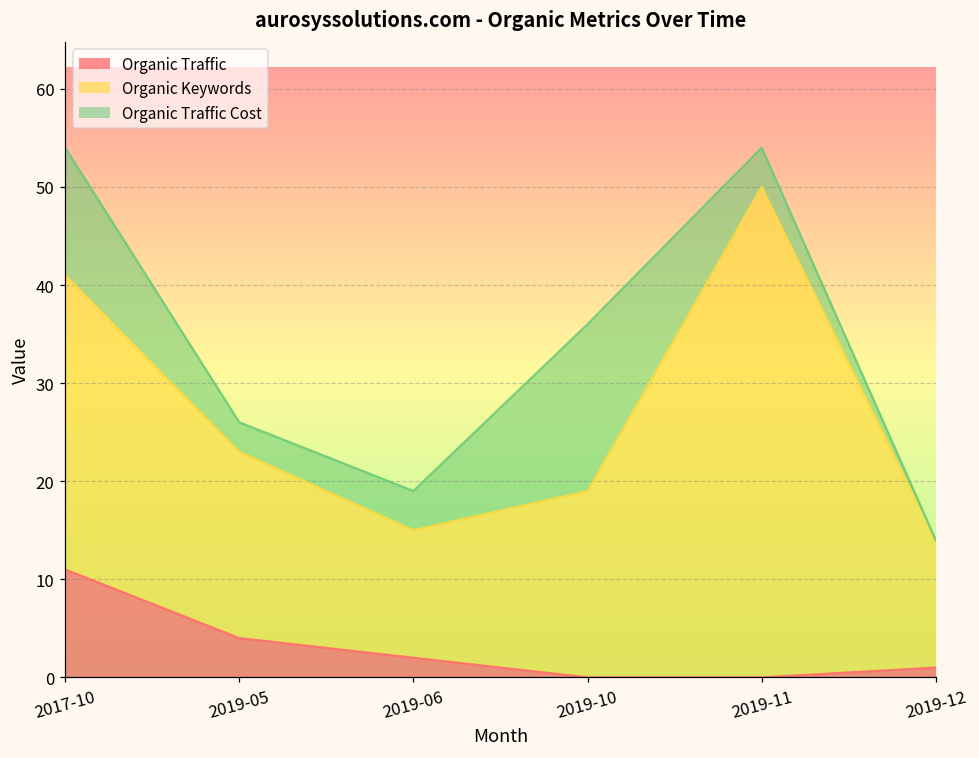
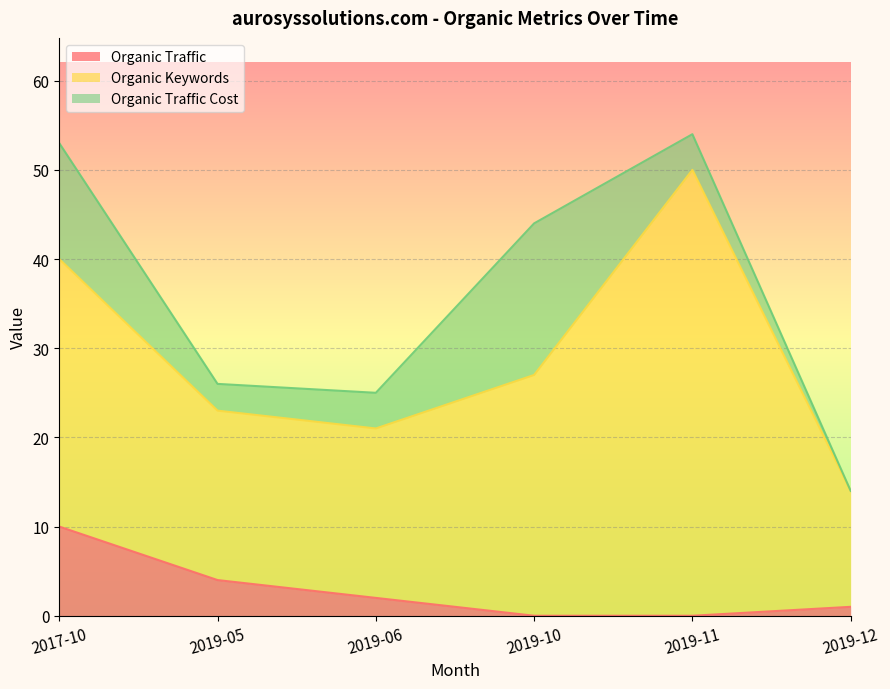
  {
    "Organic Traffic": {
-     "2017-10": 11,
+     "2017-10": 10,
      "2019-05": 4,
      "2019-06": 2,
      "2019-10": 0,
      "2019-11": 0,
      "2019-12": 1
    },
    "Organic Keywords": {
      "2017-10": 30,
      "2019-05": 19,
-     "2019-06": 13,
-     "2019-10": 19,
+     "2019-06": 19,
+     "2019-10": 27,
      "2019-11": 50
    },
    "Organic Traffic Cost": {
      "2017-10": 13,
      "2019-05": 3,
      "2019-06": 4,
      "2019-10": 17,
      "2019-11": 4
    }
  }
